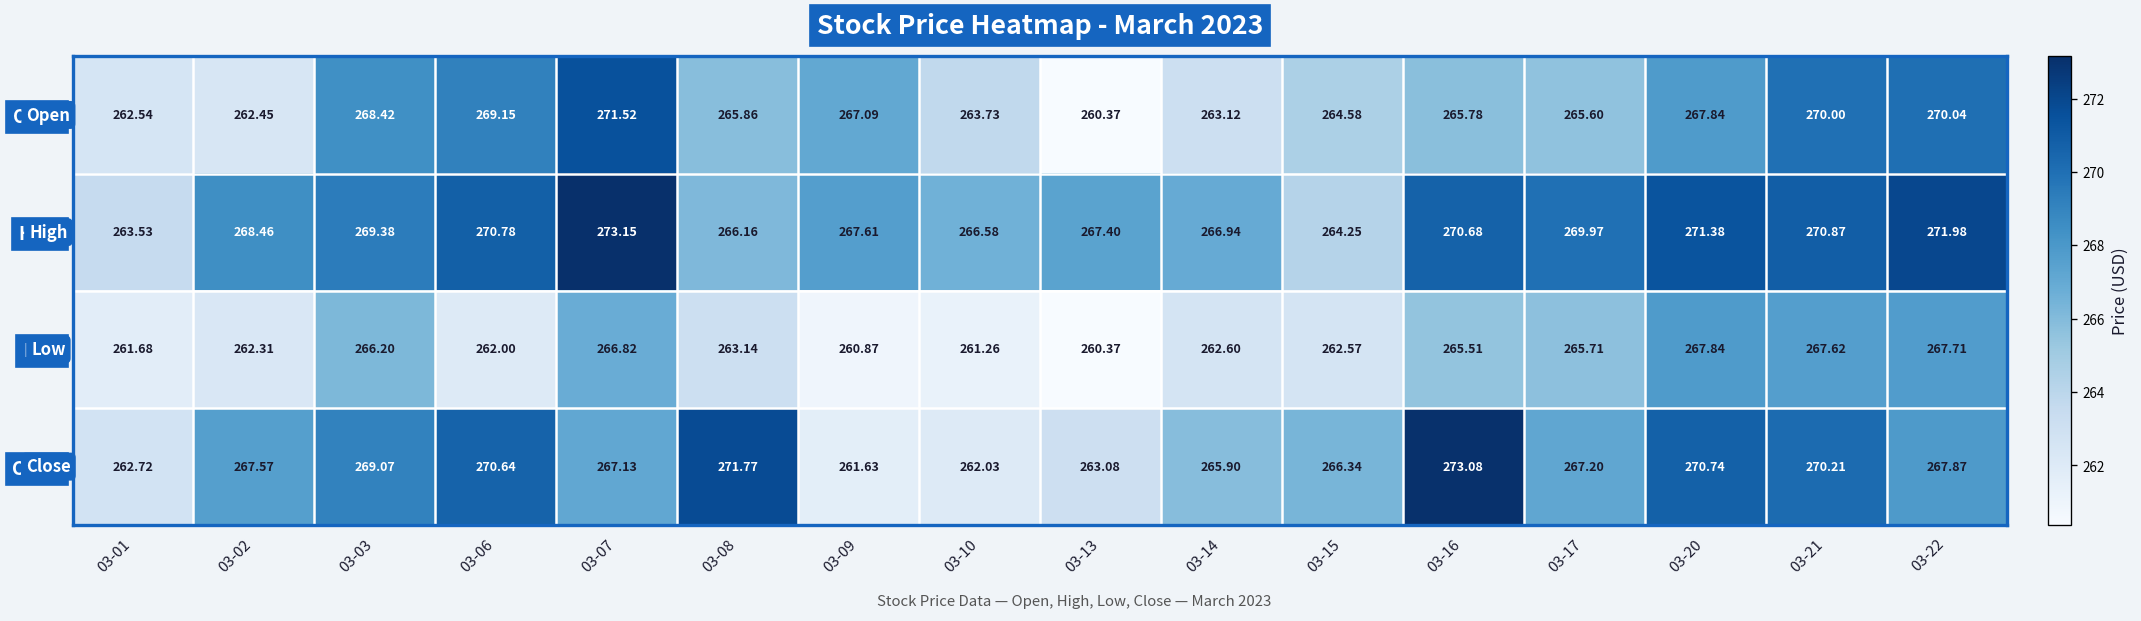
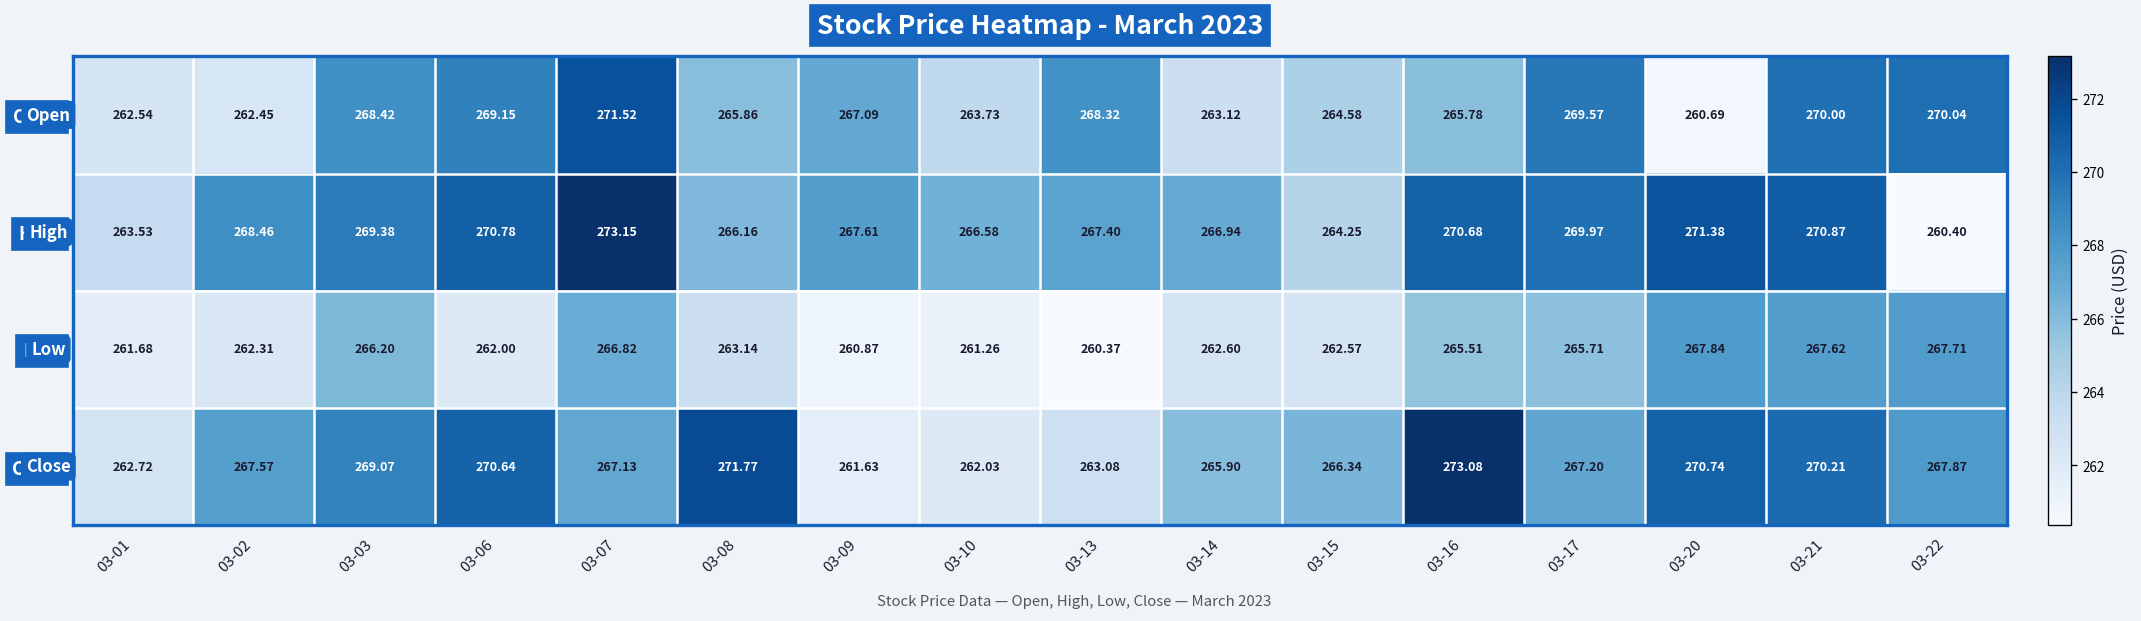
  {
    "Open": {
      "03-01": 262.54,
      "03-02": 262.45,
      "03-03": 268.42,
      "03-06": 269.15,
      "03-07": 271.52,
      "03-08": 265.86,
      "03-09": 267.09,
      "03-10": 263.73,
-     "03-13": 260.37,
+     "03-13": 268.32,
      "03-14": 263.12,
      "03-15": 264.58,
      "03-16": 265.78,
-     "03-17": 265.60,
-     "03-20": 267.84,
+     "03-17": 269.57,
+     "03-20": 260.69,
      "03-21": 270.00,
      "03-22": 270.04
    },
    "High": {
      "03-01": 263.53,
      "03-02": 268.46,
      "03-03": 269.38,
      "03-06": 270.78,
      "03-07": 273.15,
      "03-08": 266.16,
      "03-09": 267.61,
      "03-10": 266.58,
      "03-13": 267.40,
      "03-14": 266.94,
      "03-15": 264.25,
      "03-16": 270.68,
      "03-17": 269.97,
      "03-20": 271.38,
      "03-21": 270.87,
-     "03-22": 271.98
+     "03-22": 260.40
    },
    "Low": {
      "03-01": 261.68,
      "03-02": 262.31,
      "03-03": 266.20,
      "03-06": 262.00,
      "03-07": 266.82,
      "03-08": 263.14,
      "03-09": 260.87,
      "03-10": 261.26,
      "03-13": 260.37,
      "03-14": 262.60,
      "03-15": 262.57,
      "03-16": 265.51,
      "03-17": 265.71,
      "03-20": 267.84,
      "03-21": 267.62,
      "03-22": 267.71
    },
    "Close": {
      "03-01": 262.72,
      "03-02": 267.57,
      "03-03": 269.07,
      "03-06": 270.64,
      "03-07": 267.13,
      "03-08": 271.77,
      "03-09": 261.63,
      "03-10": 262.03,
      "03-13": 263.08,
      "03-14": 265.90,
      "03-15": 266.34,
      "03-16": 273.08,
      "03-17": 267.20,
      "03-20": 270.74,
      "03-21": 270.21,
      "03-22": 267.87
    }
  }
